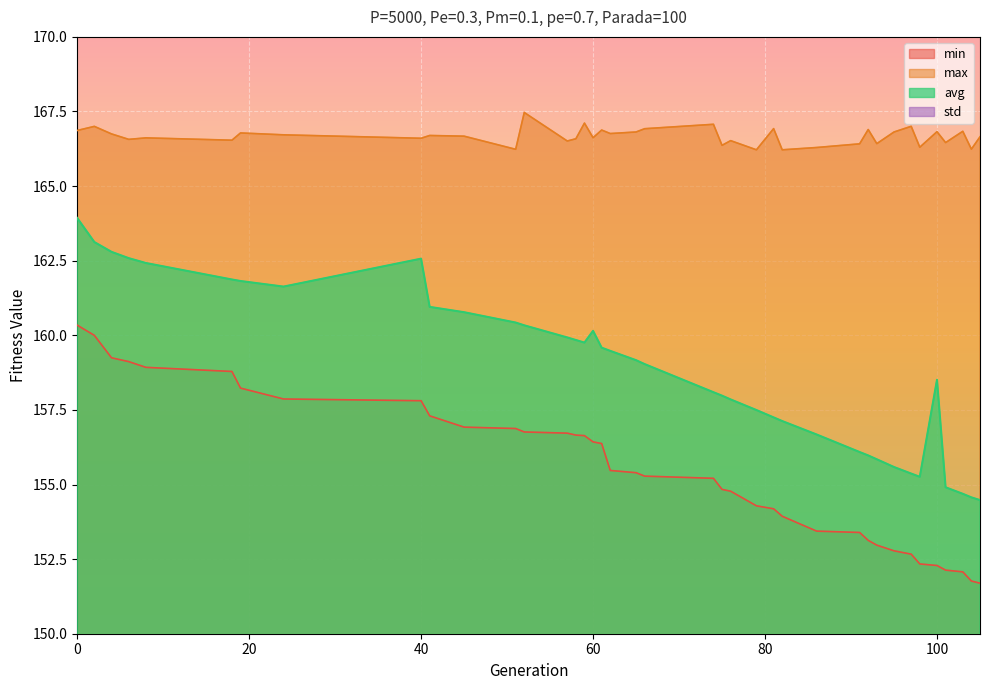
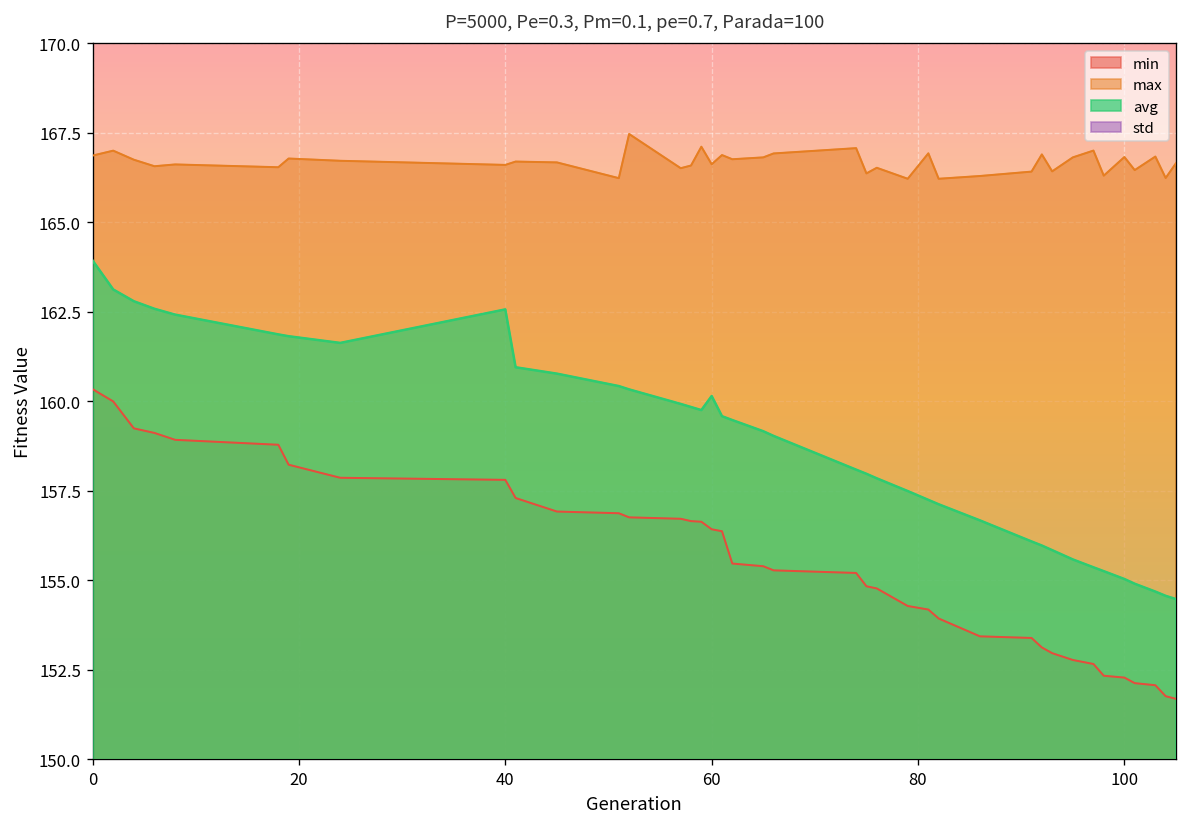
  {
    "avg": {
      "0": 163.9,
      "40": 162.6,
      "60": 160.1,
-     "100": 158.5
+     "100": 155.0
    }
  }
